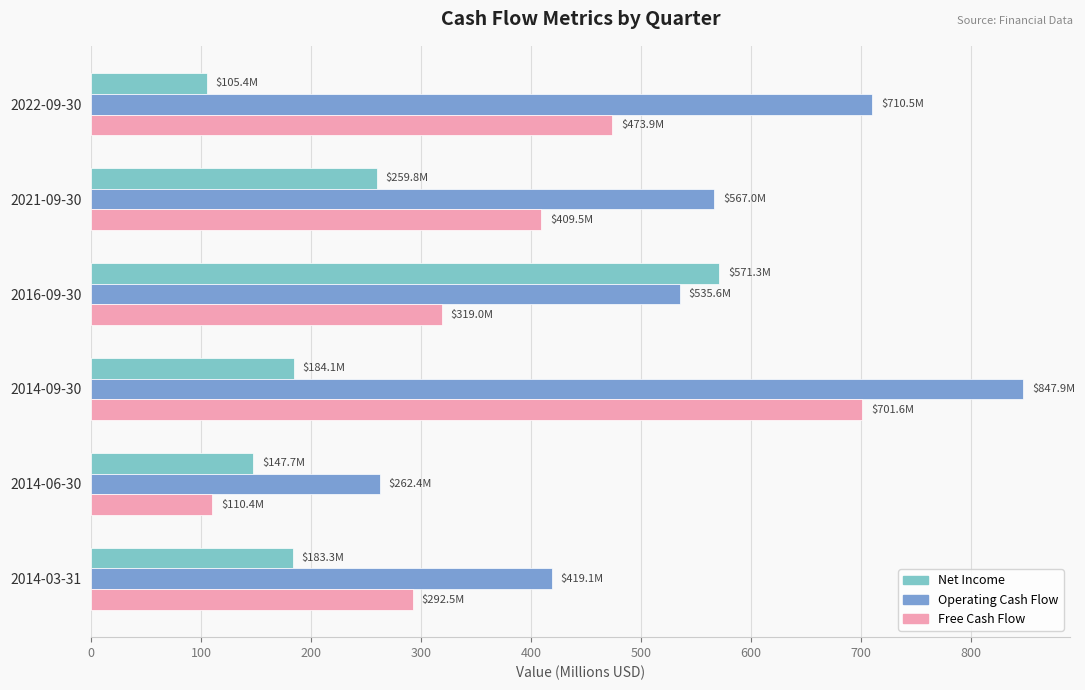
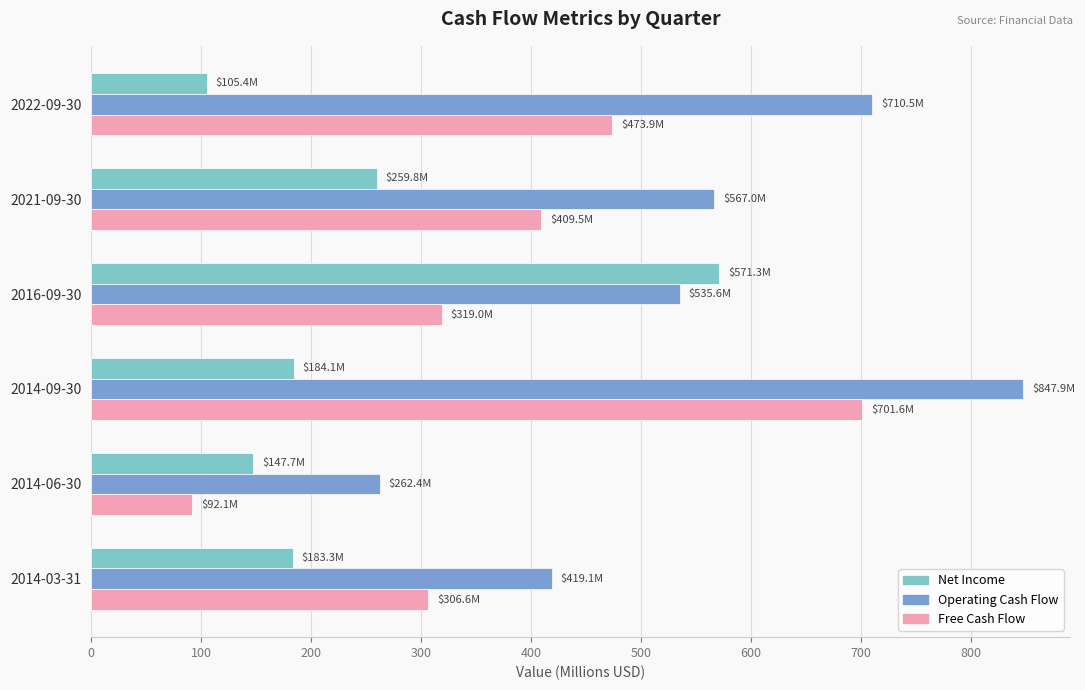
  {
    "Free Cash Flow": {
      "2022-09-30": "$473.9M",
      "2021-09-30": "$409.5M",
      "2016-09-30": "$319.0M",
      "2014-09-30": "$701.6M",
-     "2014-06-30": "$110.4M",
-     "2014-03-31": "$292.5M"
+     "2014-06-30": "$92.1M",
+     "2014-03-31": "$306.6M"
    }
  }
